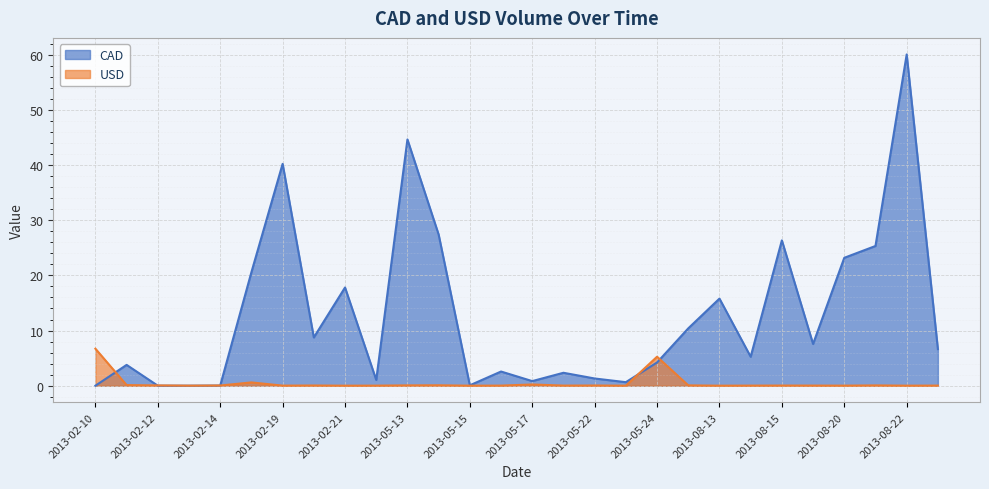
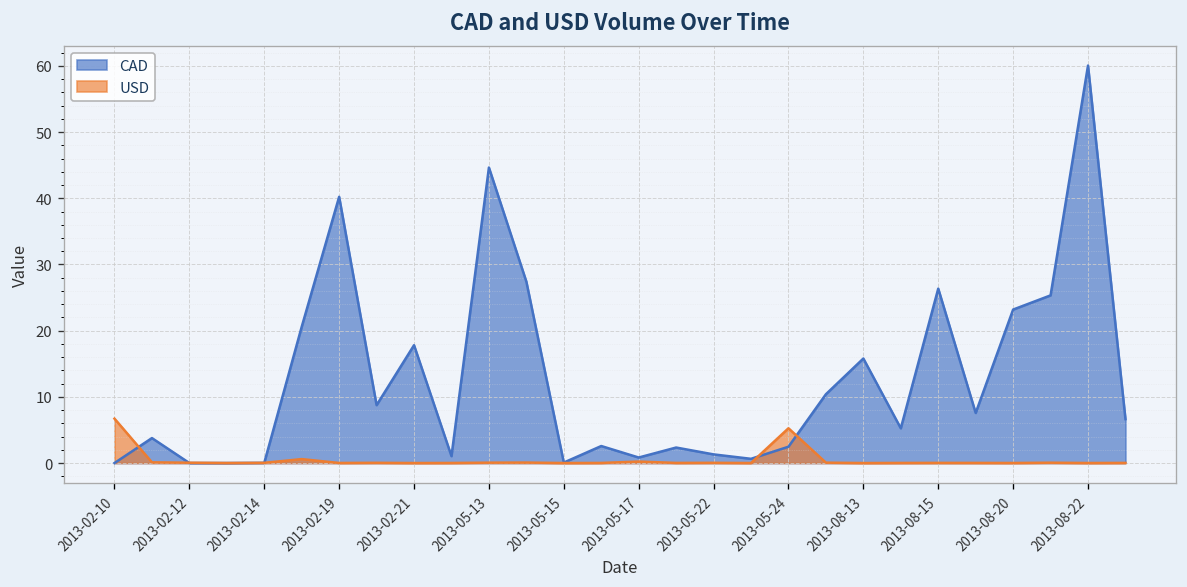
  {
    "CAD": {
      "2013-02-10": 0,
      "2013-02-19": 40,
      "2013-02-21": 18,
      "2013-05-13": 45,
      "2013-05-17": 1,
      "2013-05-22": 1,
-     "2013-05-24": 4,
+     "2013-05-24": 2,
      "2013-08-13": 16,
      "2013-08-15": 26,
      "2013-08-20": 23,
      "2013-08-22": 60
    },
    "USD": {
      "2013-02-10": 7,
      "2013-02-19": 0,
      "2013-02-21": 0,
      "2013-05-13": 0,
      "2013-05-17": 0,
      "2013-05-22": 0,
      "2013-05-24": 5,
      "2013-08-13": 0,
      "2013-08-15": 0,
      "2013-08-20": 0,
      "2013-08-22": 0
    }
  }
